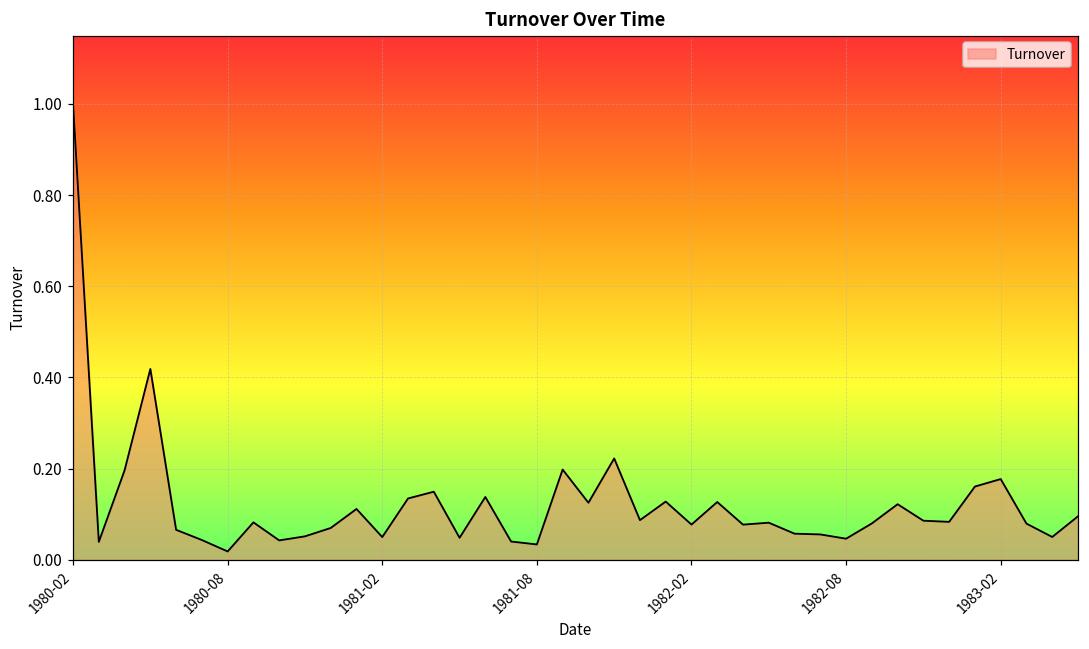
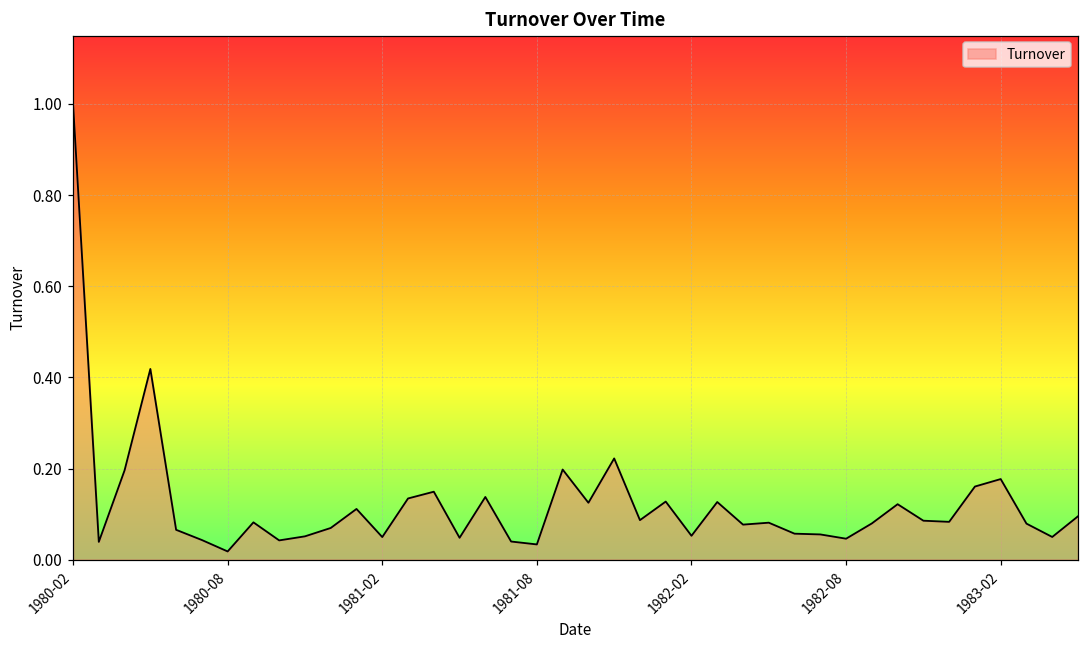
  {
    "1980-02": 1.00,
    "1980-08": 0.02,
    "1981-02": 0.05,
    "1981-08": 0.03,
-   "1982-02": 0.08,
+   "1982-02": 0.05,
    "1982-08": 0.05,
    "1983-02": 0.18
  }
